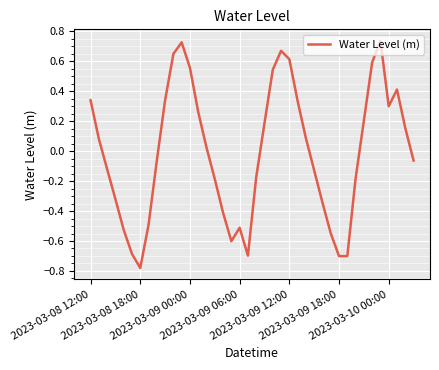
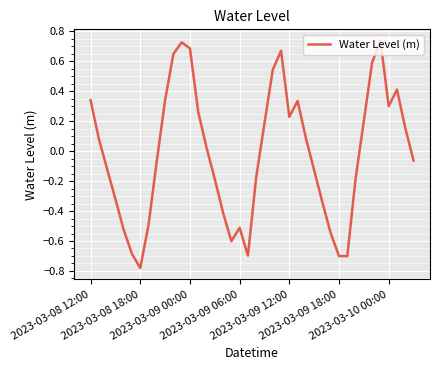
  {
    "2023-03-08 12:00": 0.34,
    "2023-03-08 18:00": -0.78,
-   "2023-03-09 00:00": 0.56,
+   "2023-03-09 00:00": 0.69,
    "2023-03-09 06:00": -0.51,
-   "2023-03-09 12:00": 0.62,
+   "2023-03-09 12:00": 0.23,
    "2023-03-09 18:00": -0.70,
    "2023-03-10 00:00": 0.30
  }
